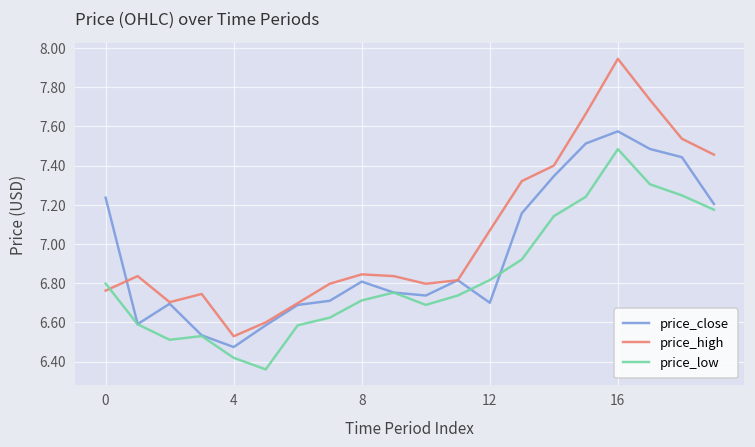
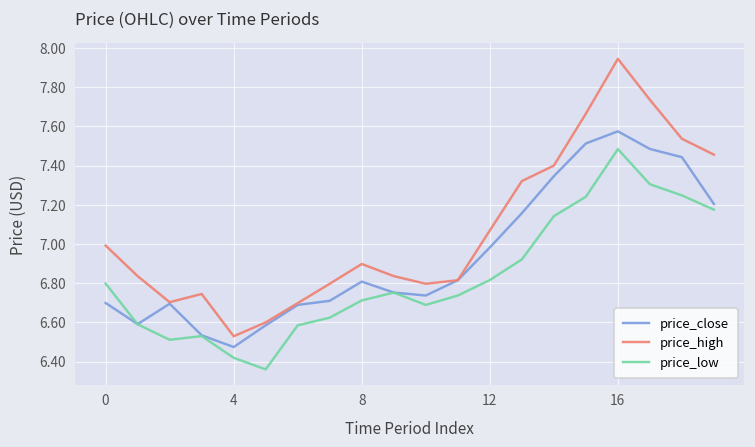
  {
    "price_close": {
-     "0": 7.24,
+     "0": 6.70,
      "4": 6.47,
      "8": 6.81,
-     "12": 6.70,
+     "12": 6.98,
      "16": 7.58
    },
    "price_high": {
-     "0": 6.76,
+     "0": 6.99,
      "4": 6.53,
-     "8": 6.85,
+     "8": 6.90,
      "12": 7.07,
      "16": 7.95
    },
    "price_low": {
      "0": 6.80,
      "4": 6.42,
      "8": 6.71,
      "12": 6.82,
      "16": 7.48
    }
  }
